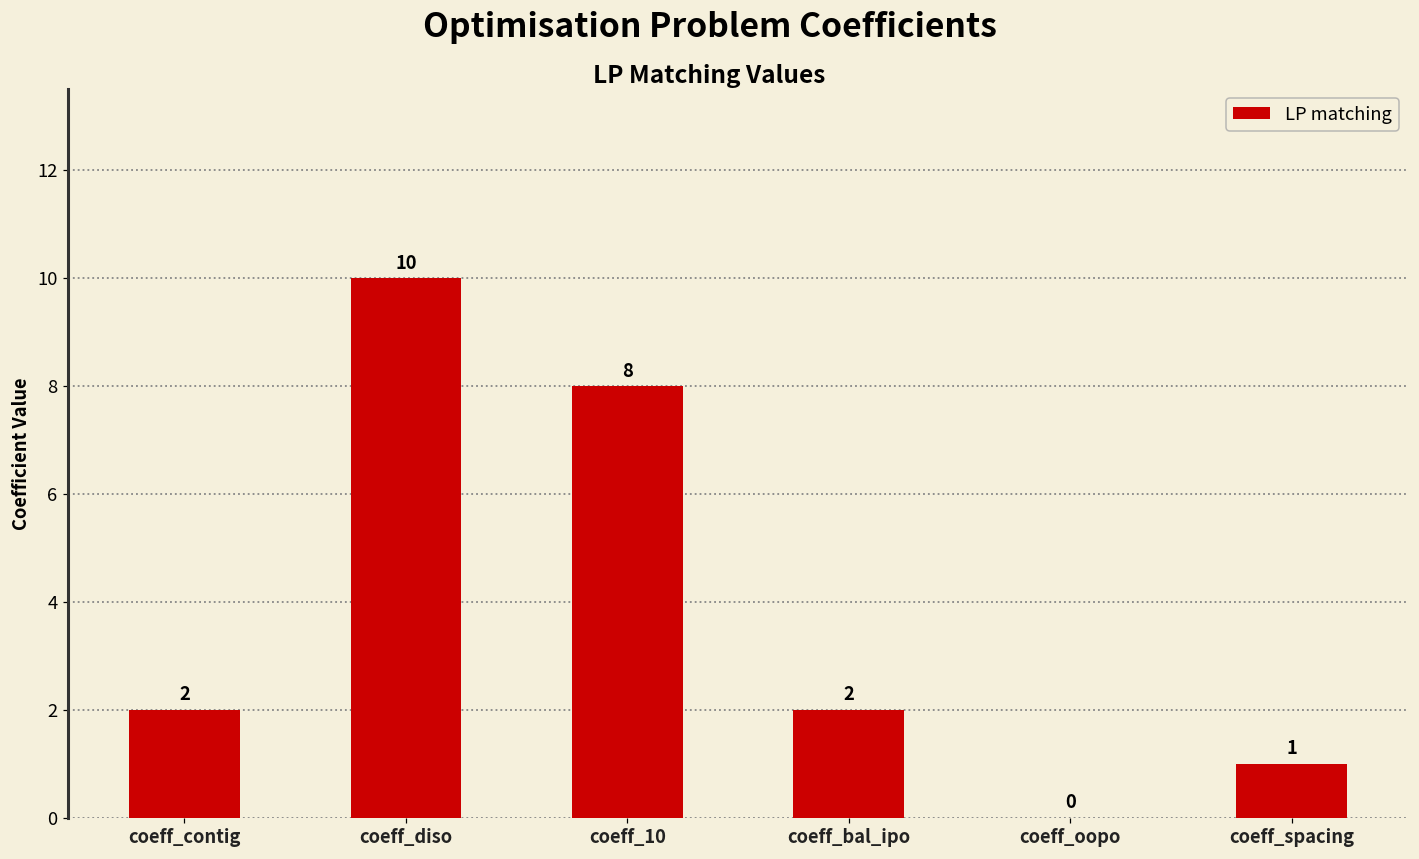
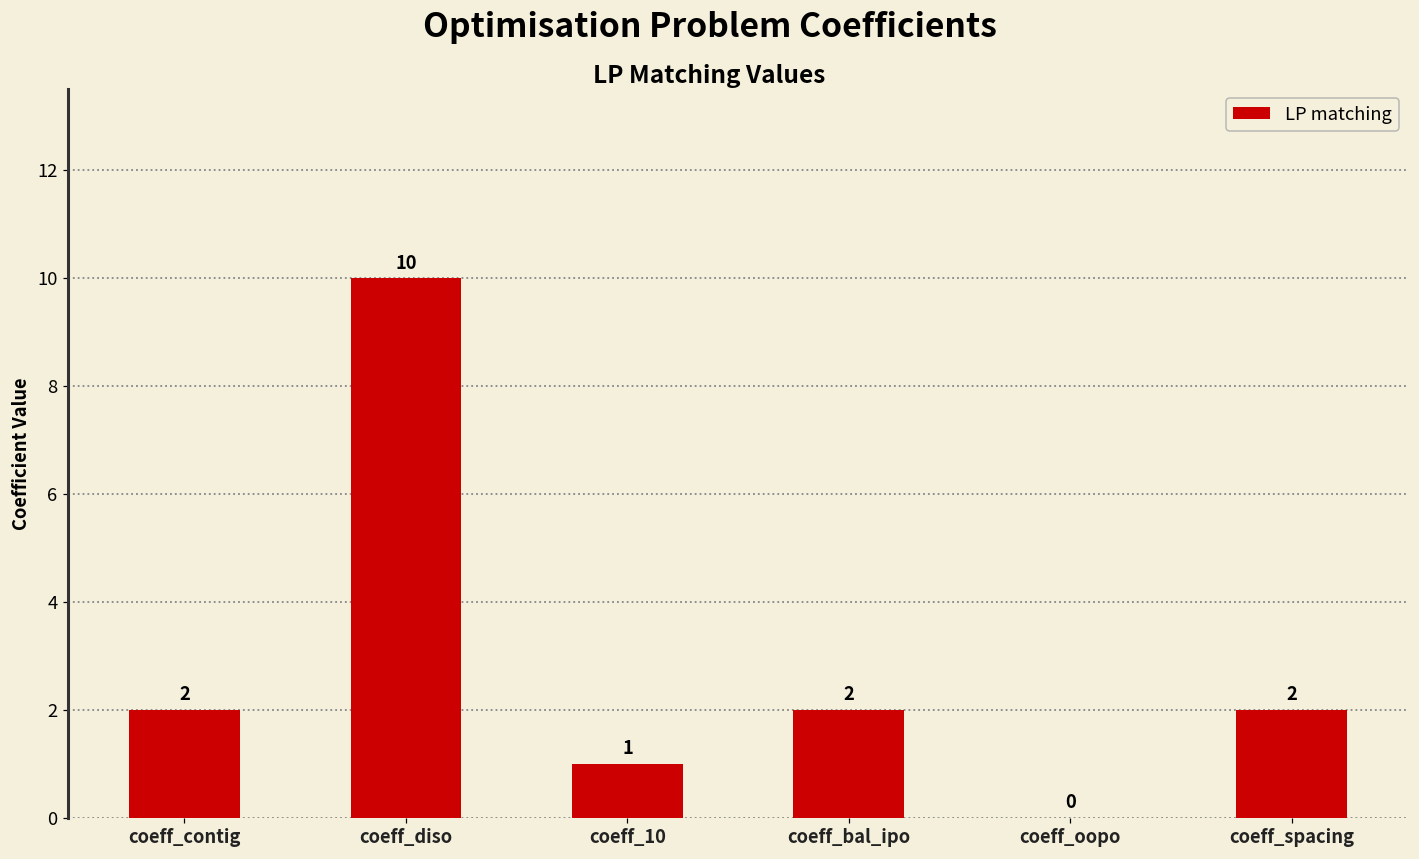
  {
    "coeff_contig": 2,
    "coeff_diso": 10,
-   "coeff_10": 8,
+   "coeff_10": 1,
    "coeff_bal_ipo": 2,
    "coeff_oopo": 0,
-   "coeff_spacing": 1
+   "coeff_spacing": 2
  }
